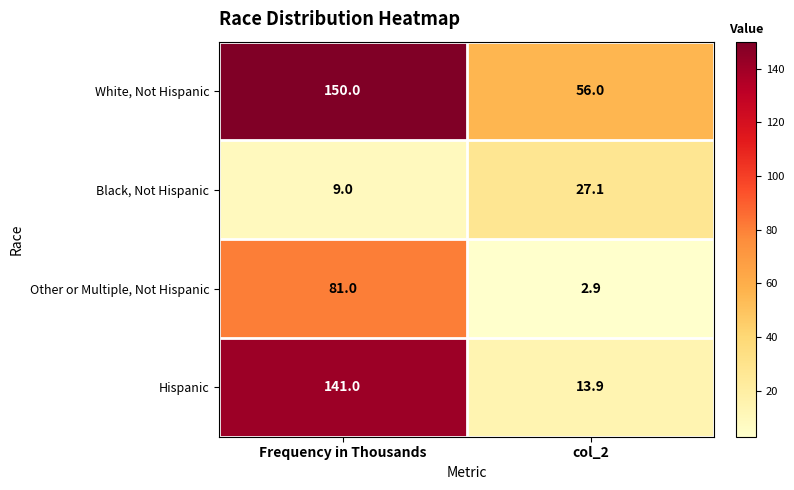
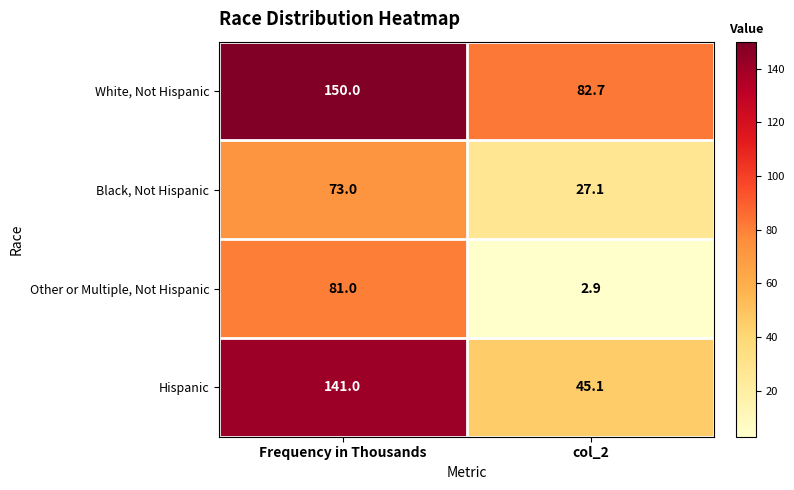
  {
    "White, Not Hispanic": {
      "Frequency in Thousands": 150.0,
-     "col_2": 56.0
+     "col_2": 82.7
    },
    "Black, Not Hispanic": {
-     "Frequency in Thousands": 9.0,
+     "Frequency in Thousands": 73.0,
      "col_2": 27.1
    },
    "Other or Multiple, Not Hispanic": {
      "Frequency in Thousands": 81.0,
      "col_2": 2.9
    },
    "Hispanic": {
      "Frequency in Thousands": 141.0,
-     "col_2": 13.9
+     "col_2": 45.1
    }
  }
